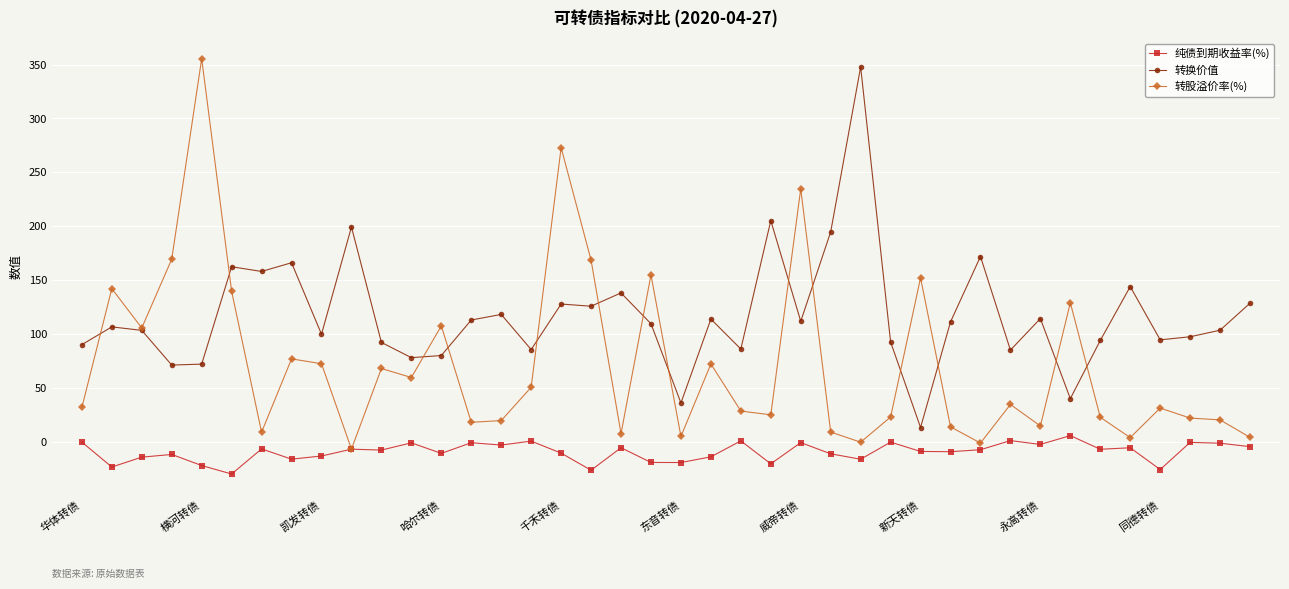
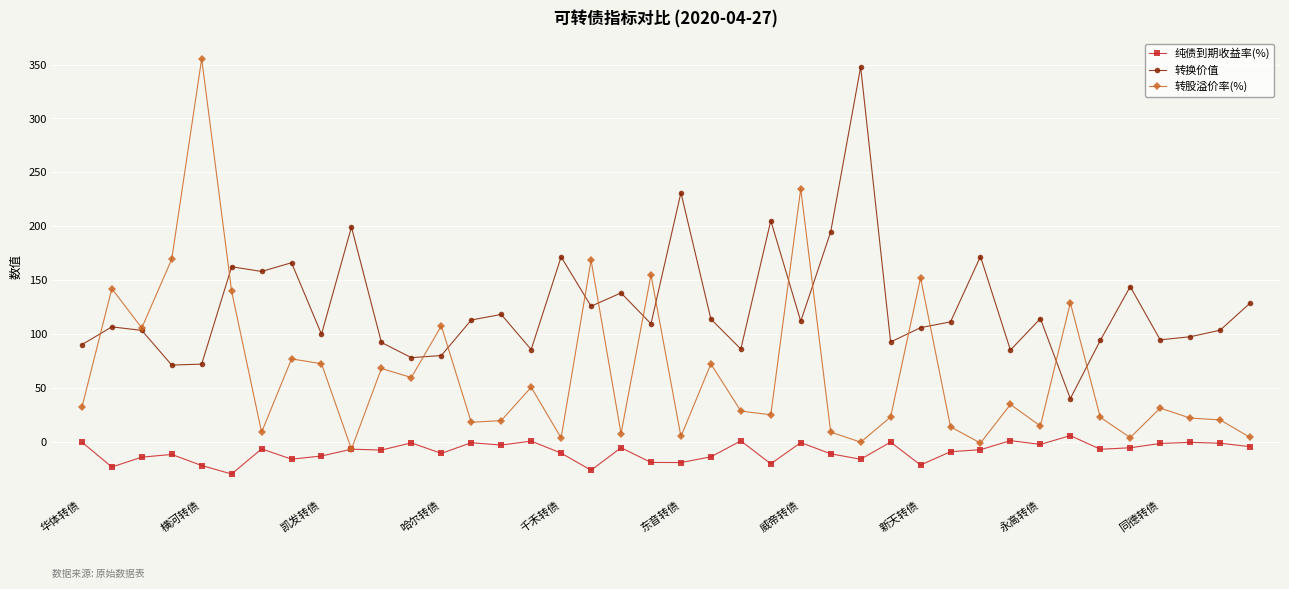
  {
    "纯债到期收益率(%)": {
      "华体转债": 0,
      "横河转债": -22,
      "凯发转债": -13,
      "哈尔转债": -11,
      "千禾转债": -11,
      "东音转债": -19,
      "威帝转债": -1,
-     "新天转债": -9,
+     "新天转债": -22,
      "永高转债": -2,
-     "同德转债": -26
+     "同德转债": -2
    },
    "转换价值": {
      "华体转债": 90,
      "横河转债": 72,
      "凯发转债": 100,
      "哈尔转债": 80,
-     "千禾转债": 128,
-     "东音转债": 36,
+     "千禾转债": 172,
+     "东音转债": 231,
      "威帝转债": 112,
-     "新天转债": 13,
+     "新天转债": 106,
      "永高转债": 114,
      "同德转债": 95
    },
    "转股溢价率(%)": {
      "华体转债": 32,
      "横河转债": 355,
      "凯发转债": 72,
      "哈尔转债": 108,
-     "千禾转债": 273,
+     "千禾转债": 4,
      "东音转债": 5,
      "威帝转债": 235,
      "新天转债": 152,
      "永高转债": 15,
      "同德转债": 31
    }
  }
